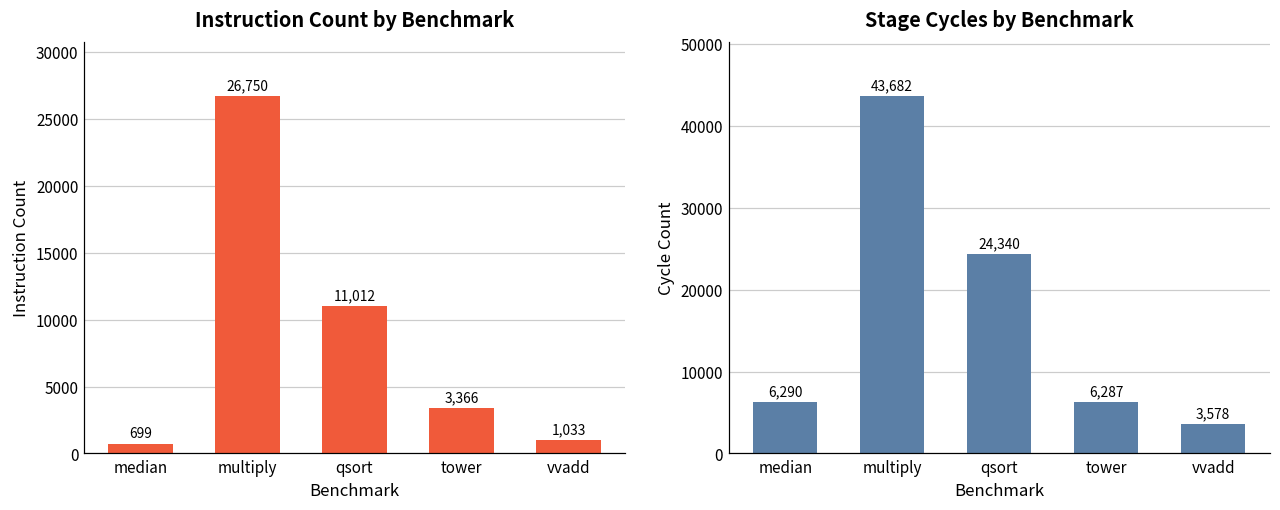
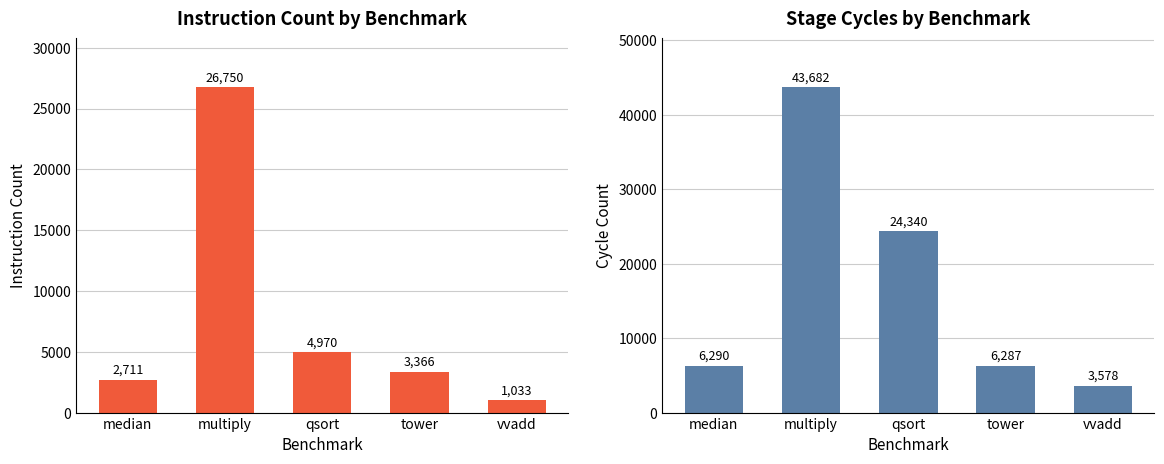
  {
    "Instruction Count by Benchmark": {
-     "median": "699",
+     "median": "2,711",
      "multiply": "26,750",
-     "qsort": "11,012",
+     "qsort": "4,970",
      "tower": "3,366",
      "vvadd": "1,033"
    },
    "Stage Cycles by Benchmark": {
      "median": "6,290",
      "multiply": "43,682",
      "qsort": "24,340",
      "tower": "6,287",
      "vvadd": "3,578"
    }
  }
